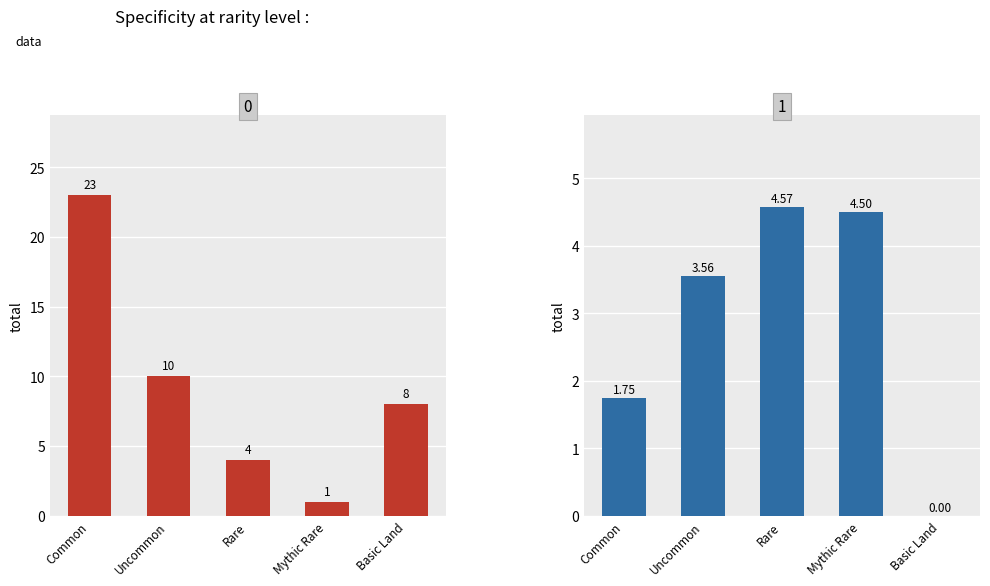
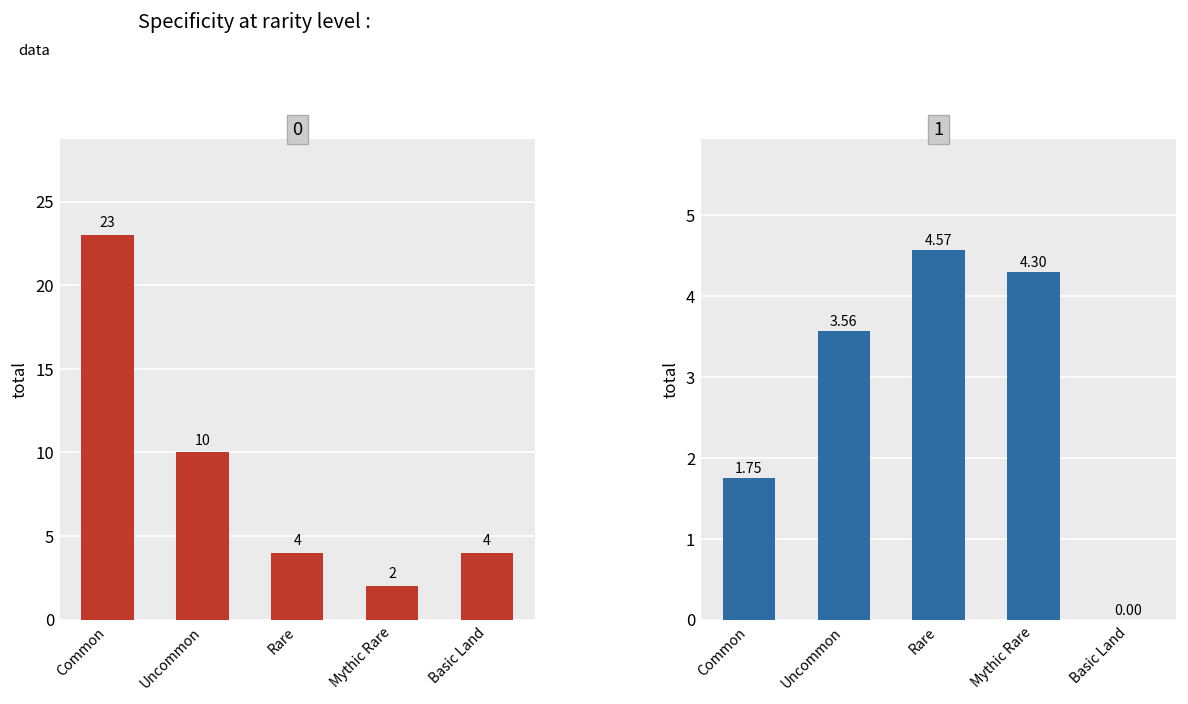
  {
    "0": {
      "Common": 23,
      "Uncommon": 10,
      "Rare": 4,
-     "Mythic Rare": 1,
-     "Basic Land": 8
+     "Mythic Rare": 2,
+     "Basic Land": 4
    },
    "1": {
      "Common": 1.75,
      "Uncommon": 3.56,
      "Rare": 4.57,
-     "Mythic Rare": 4.50,
+     "Mythic Rare": 4.30,
      "Basic Land": 0.00
    }
  }
